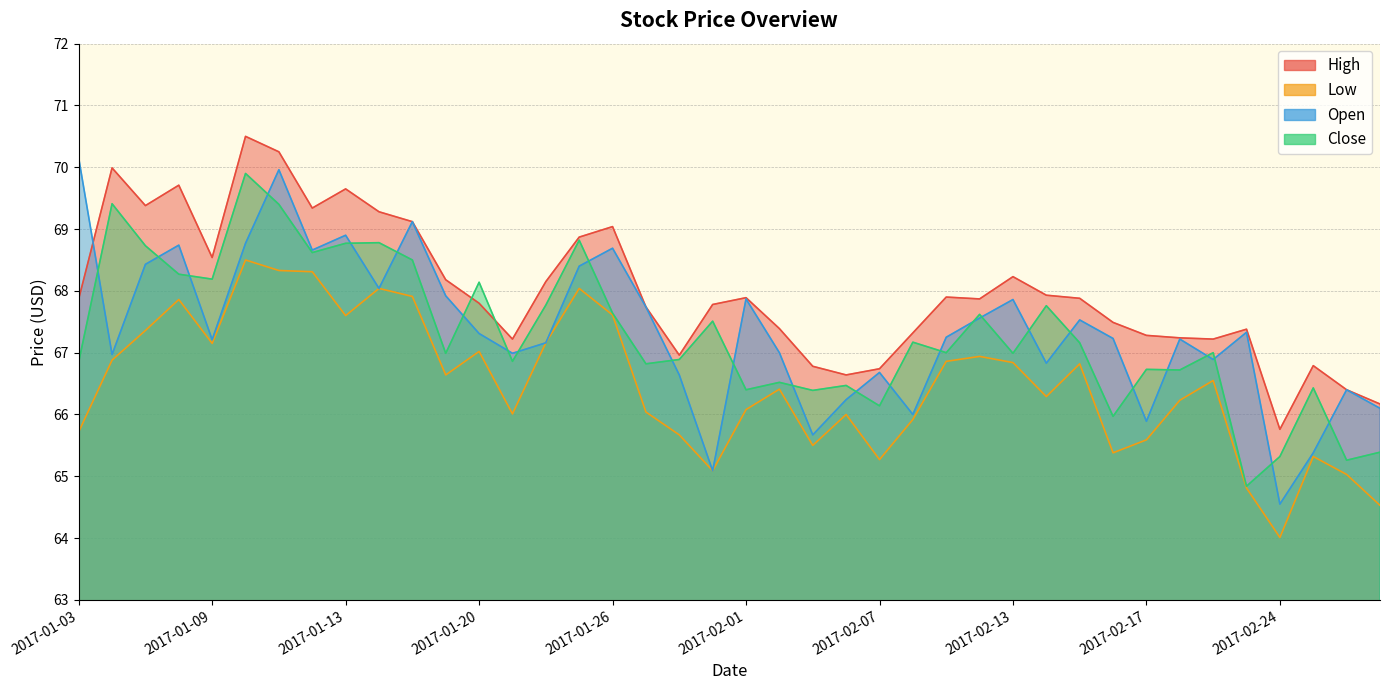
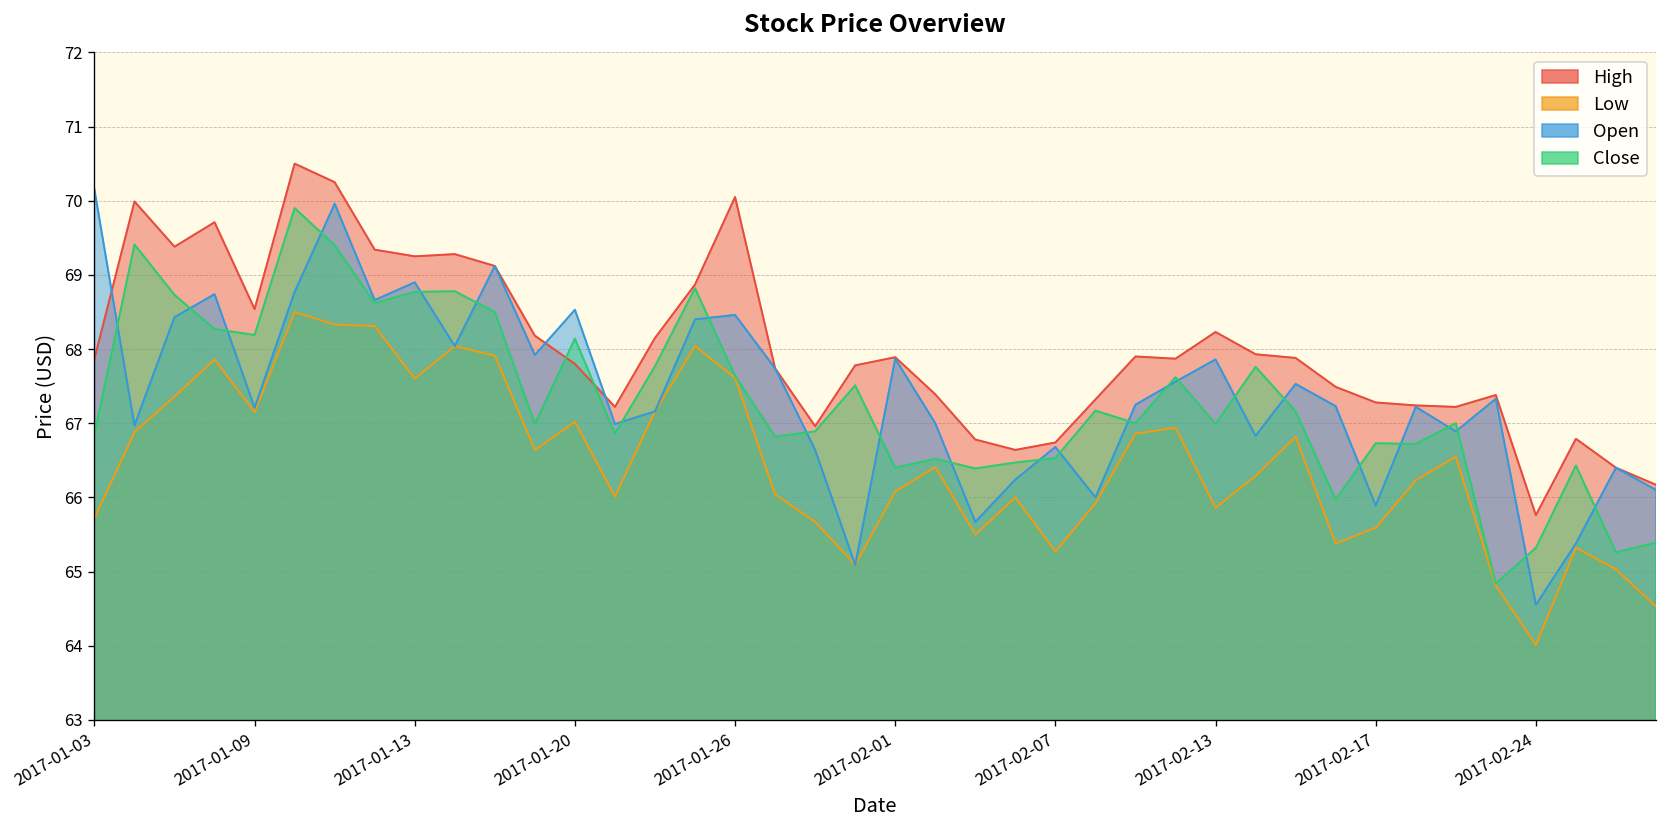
  {
    "High": {
      "2017-01-03": 67.9,
      "2017-01-09": 68.5,
-     "2017-01-13": 69.7,
+     "2017-01-13": 69.3,
      "2017-01-20": 67.8,
-     "2017-01-26": 69.0,
+     "2017-01-26": 70.1,
      "2017-02-07": 66.7,
      "2017-02-13": 68.2,
      "2017-02-17": 67.3,
      "2017-02-24": 65.8
    },
    "Low": {
      "2017-01-03": 65.7,
      "2017-01-09": 67.2,
      "2017-01-13": 67.6,
      "2017-01-20": 67.0,
      "2017-02-01": 66.1,
      "2017-02-07": 65.3,
-     "2017-02-13": 66.8,
+     "2017-02-13": 65.9,
      "2017-02-17": 65.6,
      "2017-02-24": 64.0
    },
    "Open": {
      "2017-01-03": 70.2,
      "2017-01-09": 67.2,
      "2017-01-13": 68.9,
-     "2017-01-20": 67.3,
-     "2017-01-26": 68.7,
+     "2017-01-20": 68.5,
+     "2017-01-26": 68.5,
      "2017-02-07": 66.7,
      "2017-02-13": 67.9,
      "2017-02-17": 65.9,
      "2017-02-24": 64.6
    },
    "Close": {
      "2017-01-03": 66.9,
      "2017-01-09": 68.2,
      "2017-01-13": 68.8,
      "2017-01-20": 68.1,
      "2017-02-01": 66.4,
-     "2017-02-07": 66.1,
+     "2017-02-07": 66.5,
      "2017-02-13": 67.0,
      "2017-02-17": 66.7,
      "2017-02-24": 65.3
    }
  }
